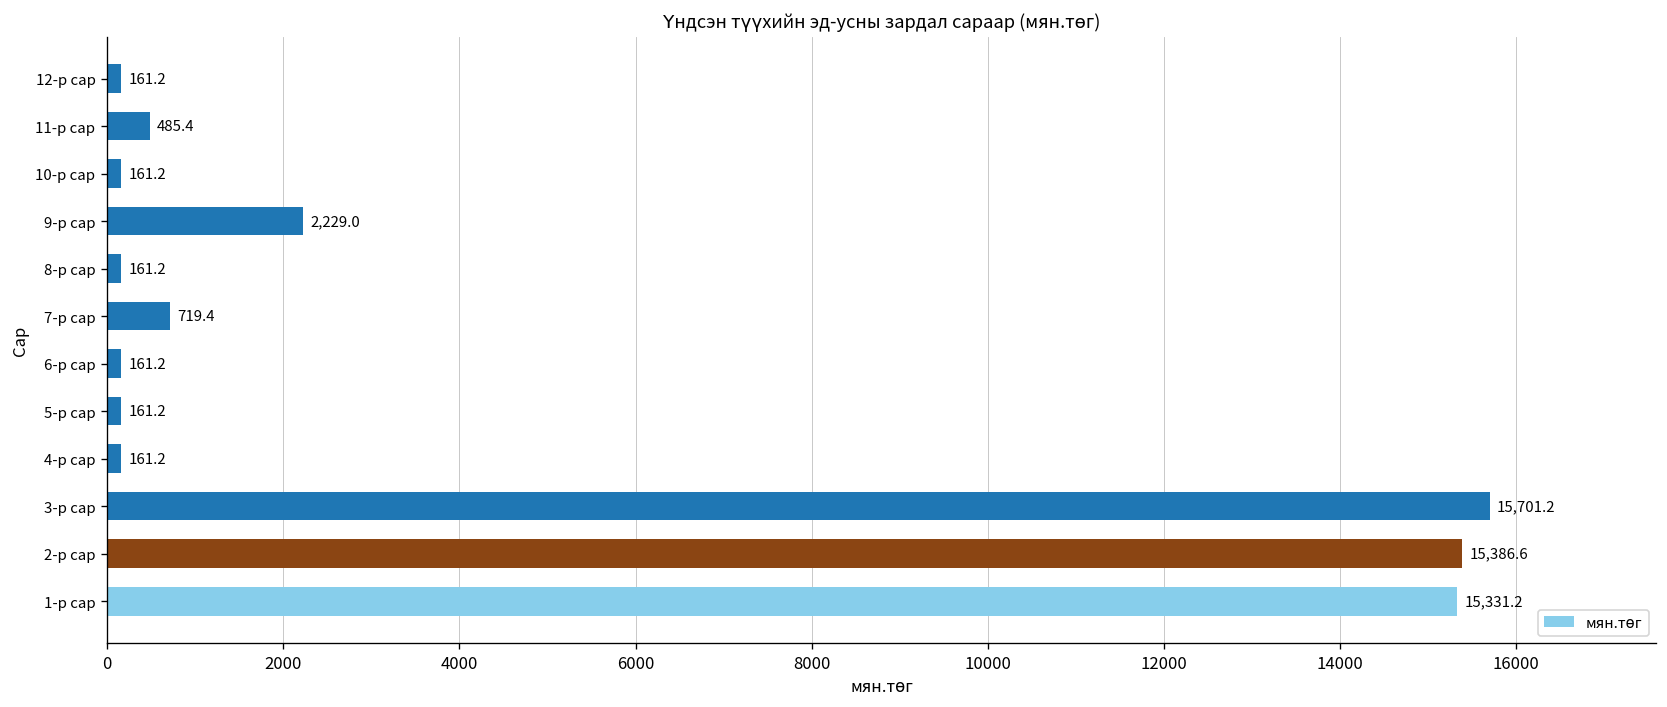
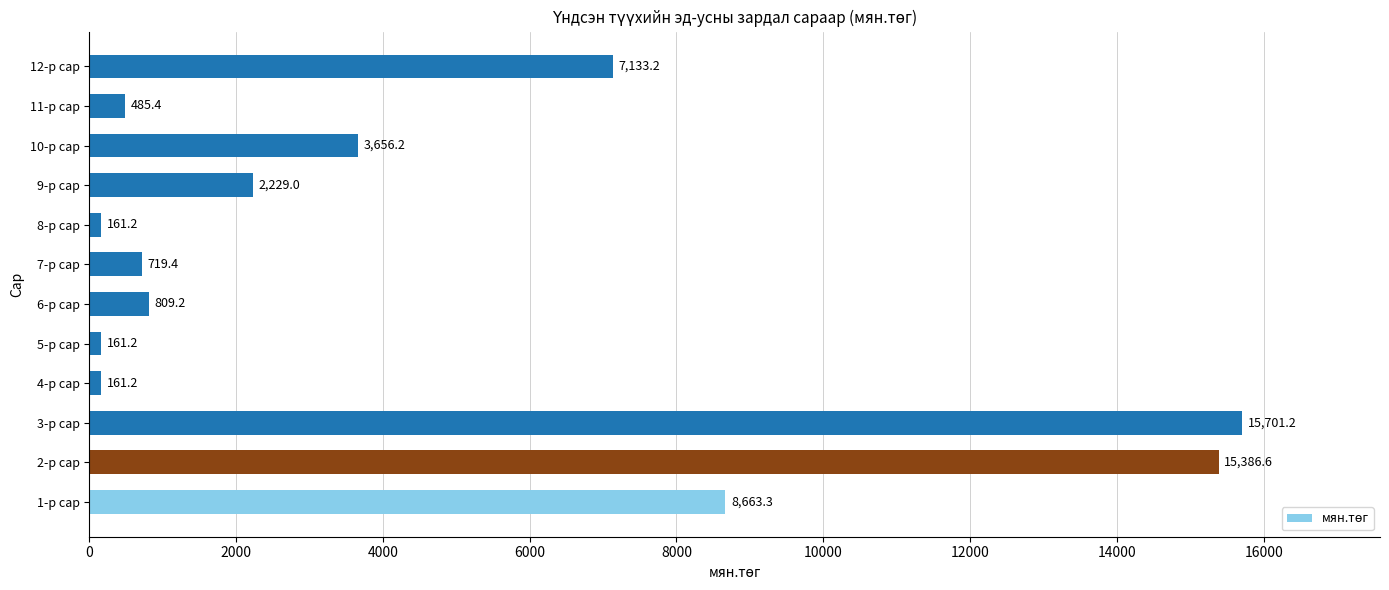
  {
-   "12-р сар": "161.2",
+   "12-р сар": "7,133.2",
    "11-р сар": "485.4",
-   "10-р сар": "161.2",
+   "10-р сар": "3,656.2",
    "9-р сар": "2,229.0",
    "8-р сар": "161.2",
    "7-р сар": "719.4",
-   "6-р сар": "161.2",
+   "6-р сар": "809.2",
    "5-р сар": "161.2",
    "4-р сар": "161.2",
    "3-р сар": "15,701.2",
    "2-р сар": "15,386.6",
-   "1-р сар": "15,331.2"
+   "1-р сар": "8,663.3"
  }
